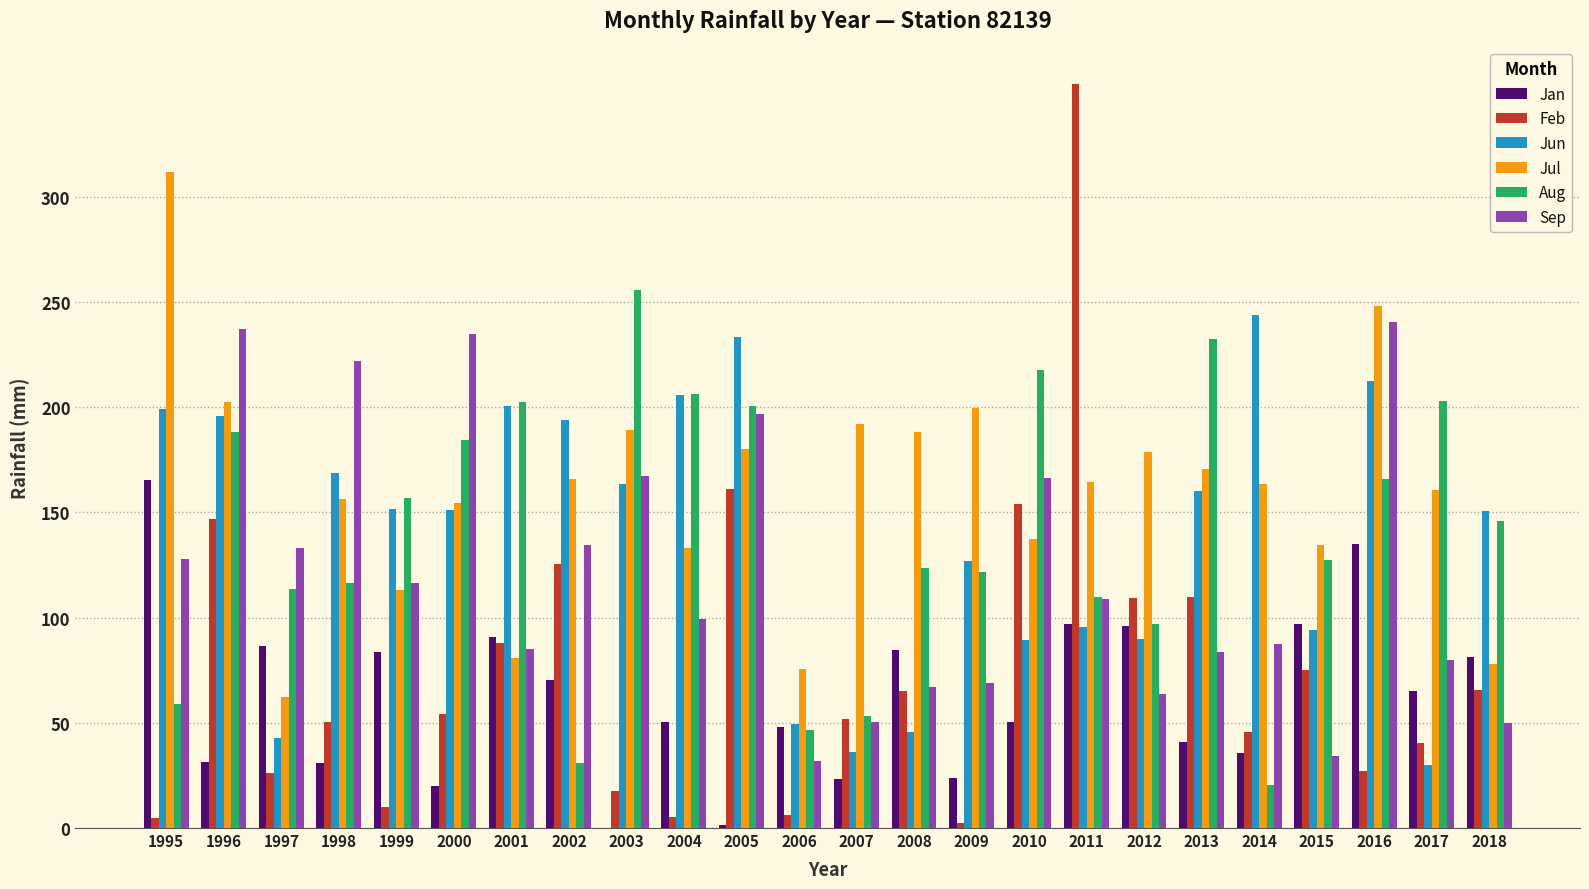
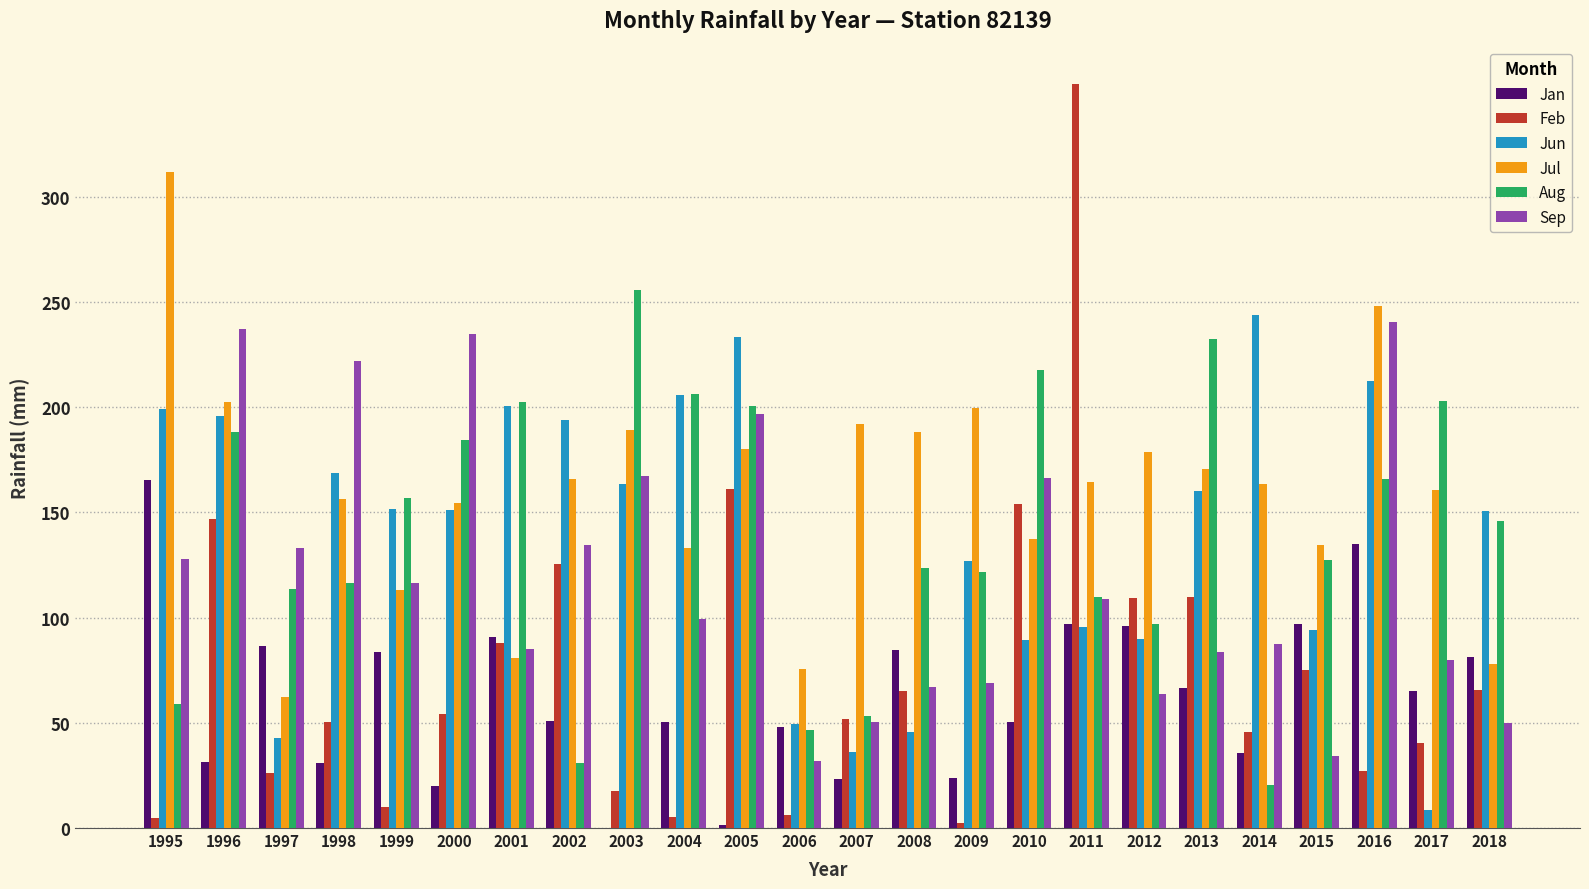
  {
    "Jan": {
      "1995": 165,
      "1996": 31,
      "1997": 87,
      "1998": 31,
      "1999": 84,
      "2000": 20,
      "2001": 91,
-     "2002": 71,
+     "2002": 51,
      "2003": 0,
      "2004": 50,
      "2005": 1,
      "2006": 48,
      "2007": 23,
      "2008": 84,
      "2009": 24,
      "2010": 50,
      "2011": 97,
      "2012": 96,
-     "2013": 41,
+     "2013": 66,
      "2014": 36,
      "2015": 97,
      "2016": 135,
      "2017": 65,
      "2018": 81
    },
    "Feb": {
      "1995": 5,
      "1996": 147,
      "1997": 26,
      "1998": 50,
      "1999": 10,
      "2000": 54,
      "2001": 88,
      "2002": 125,
      "2003": 18,
      "2004": 5,
      "2005": 161,
      "2006": 6,
      "2007": 52,
      "2008": 65,
      "2009": 2,
      "2010": 154,
      "2011": 354,
      "2012": 109,
      "2013": 110,
      "2014": 46,
      "2015": 75,
      "2016": 27,
      "2017": 41,
      "2018": 66
    },
    "Jun": {
      "1995": 199,
      "1996": 196,
      "1997": 43,
      "1998": 169,
      "1999": 151,
      "2000": 151,
      "2001": 201,
      "2002": 194,
      "2003": 163,
      "2004": 206,
      "2005": 234,
      "2006": 49,
      "2007": 36,
      "2008": 46,
      "2009": 127,
      "2010": 90,
      "2011": 96,
      "2012": 90,
      "2013": 160,
      "2014": 244,
      "2015": 94,
      "2016": 213,
-     "2017": 30,
+     "2017": 8,
      "2018": 151
    },
    "Jul": {
      "1995": 312,
      "1996": 202,
      "1997": 62,
      "1998": 156,
      "1999": 113,
      "2000": 154,
      "2001": 81,
      "2002": 166,
      "2003": 189,
      "2004": 133,
      "2005": 180,
      "2006": 76,
      "2007": 192,
      "2008": 188,
      "2009": 200,
      "2010": 137,
      "2011": 164,
      "2012": 179,
      "2013": 171,
      "2014": 163,
      "2015": 135,
      "2016": 248,
      "2017": 161,
      "2018": 78
    },
    "Aug": {
      "1995": 59,
      "1996": 188,
      "1997": 114,
      "1998": 117,
      "1999": 157,
      "2000": 184,
      "2001": 202,
      "2002": 31,
      "2003": 256,
      "2004": 206,
      "2005": 201,
      "2006": 47,
      "2007": 53,
      "2008": 124,
      "2009": 122,
      "2010": 218,
      "2011": 110,
      "2012": 97,
      "2013": 232,
      "2014": 20,
      "2015": 127,
      "2016": 166,
      "2017": 203,
      "2018": 146
    },
    "Sep": {
      "1995": 128,
      "1996": 237,
      "1997": 133,
      "1998": 222,
      "1999": 117,
      "2000": 235,
      "2001": 85,
      "2002": 135,
      "2003": 167,
      "2004": 99,
      "2005": 197,
      "2006": 32,
      "2007": 50,
      "2008": 67,
      "2009": 69,
      "2010": 166,
      "2011": 109,
      "2012": 64,
      "2013": 84,
      "2014": 87,
      "2015": 34,
      "2016": 240,
      "2017": 80,
      "2018": 50
    }
  }
